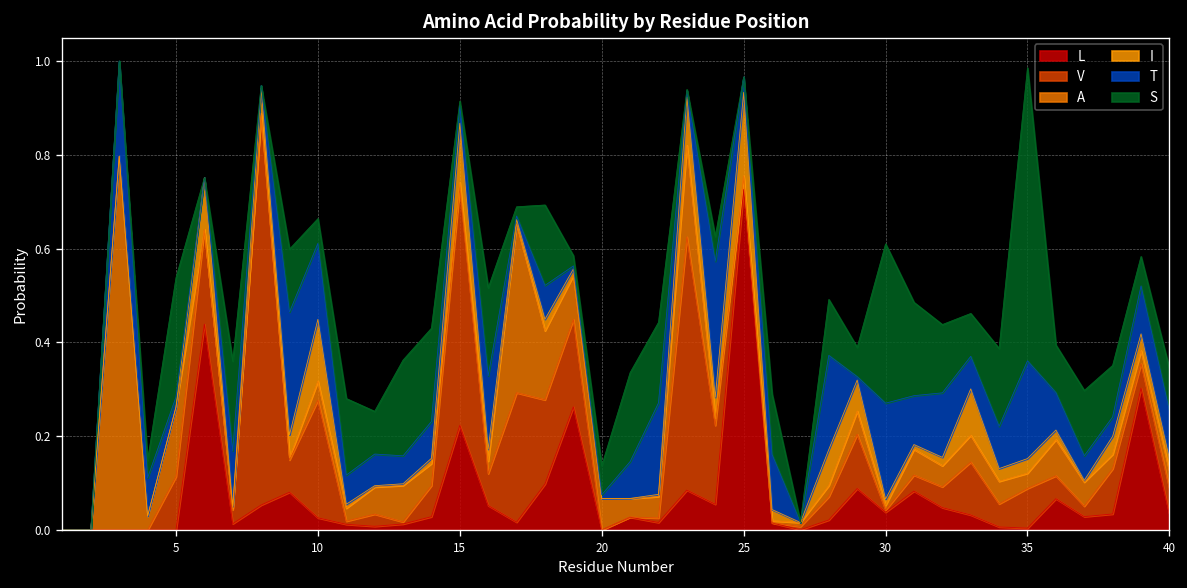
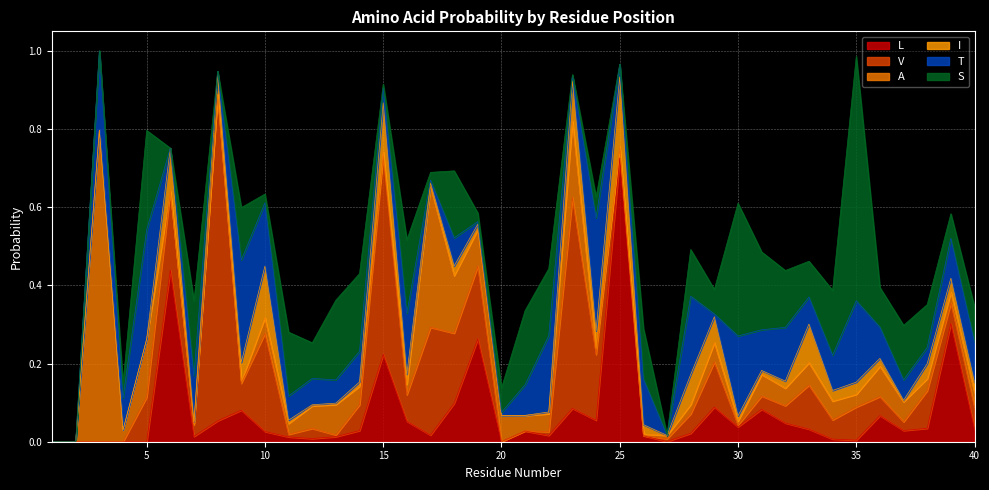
  {
    "L": {
      "5": 0.00,
      "10": 0.03,
      "15": 0.22,
      "25": 0.73,
      "35": 0.00,
      "40": 0.03
    },
    "T": {
-     "5": 0.02,
+     "5": 0.28,
      "10": 0.16,
      "15": 0.04,
      "20": 0.01,
      "30": 0.20,
      "35": 0.21,
      "40": 0.10
    },
    "S": {
      "5": 0.25,
-     "10": 0.05,
+     "10": 0.02,
      "15": 0.01,
      "20": 0.06,
      "30": 0.34,
      "35": 0.62,
      "40": 0.09
    }
  }
